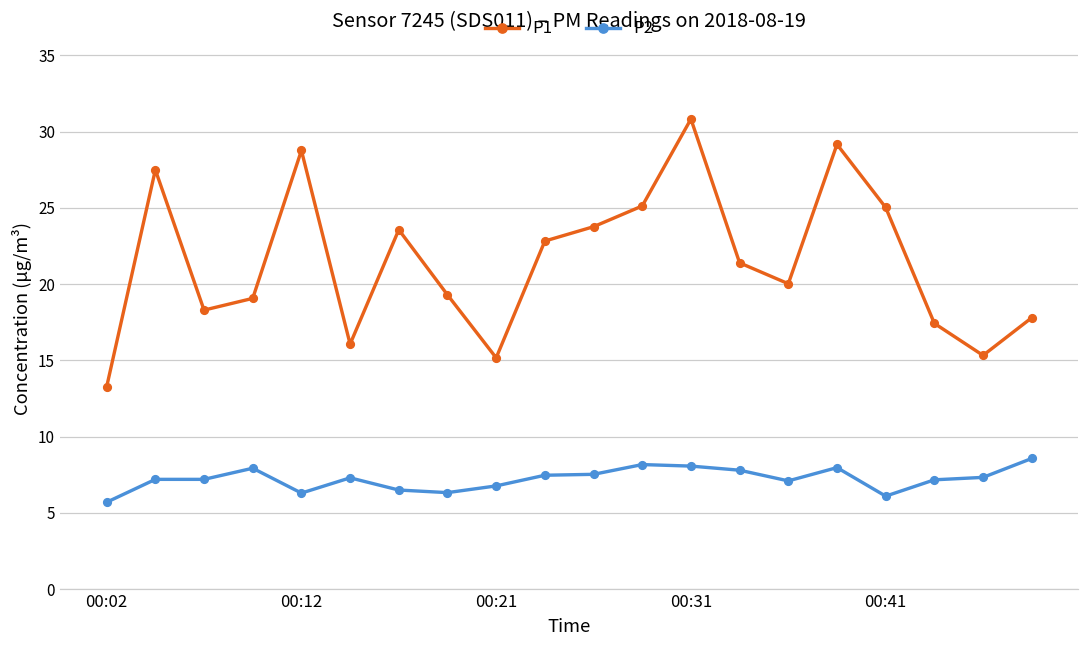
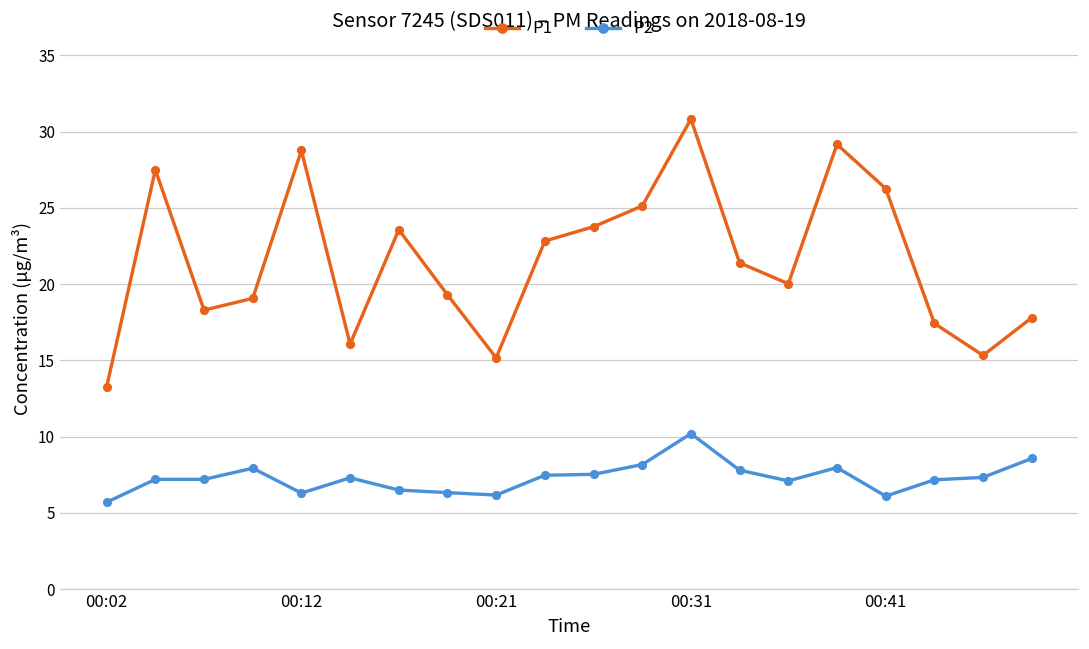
  {
    "P1": {
      "00:02": 13.3,
      "00:12": 28.8,
      "00:21": 15.2,
      "00:31": 30.8,
-     "00:41": 25.0
+     "00:41": 26.3
    },
    "P2": {
      "00:02": 5.7,
      "00:12": 6.3,
-     "00:21": 6.8,
-     "00:31": 8.1,
+     "00:21": 6.2,
+     "00:31": 10.2,
      "00:41": 6.1
    }
  }
